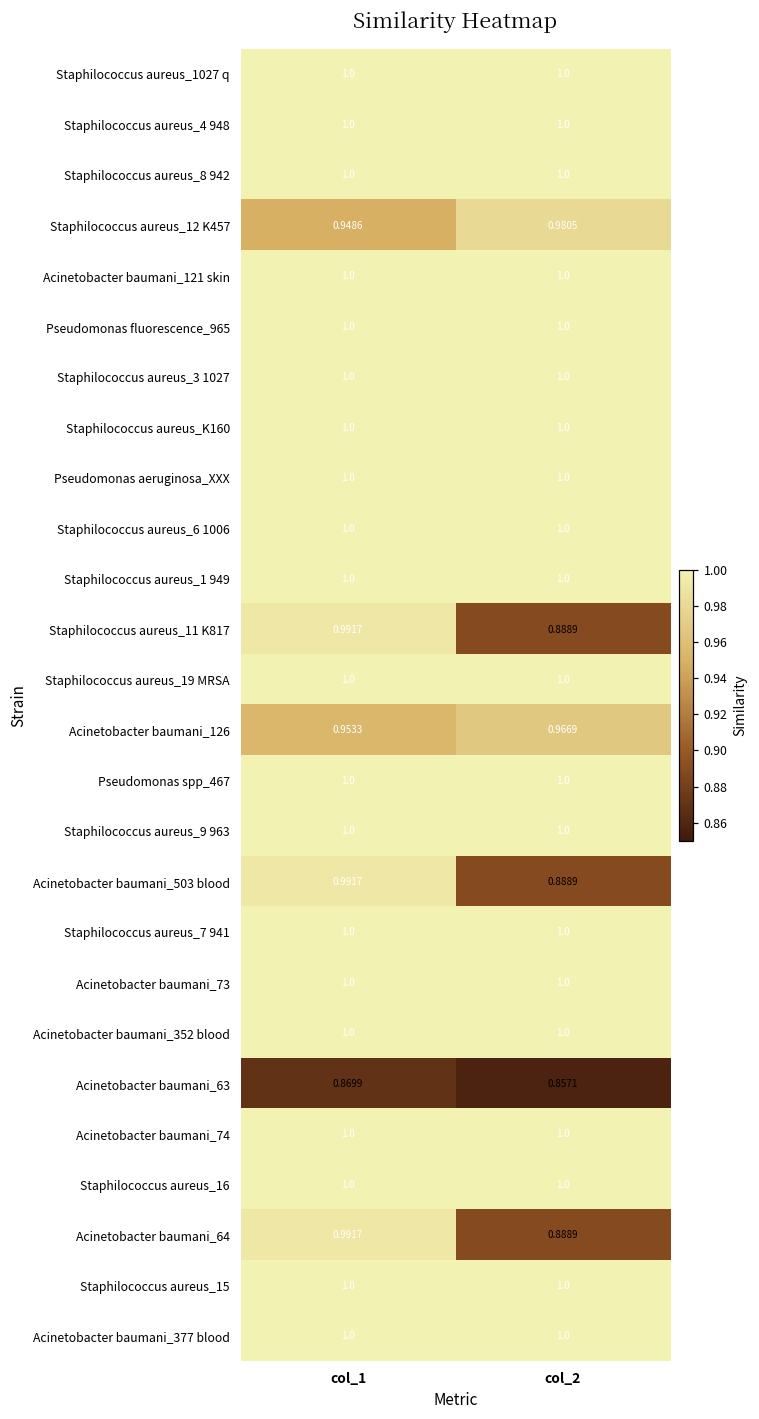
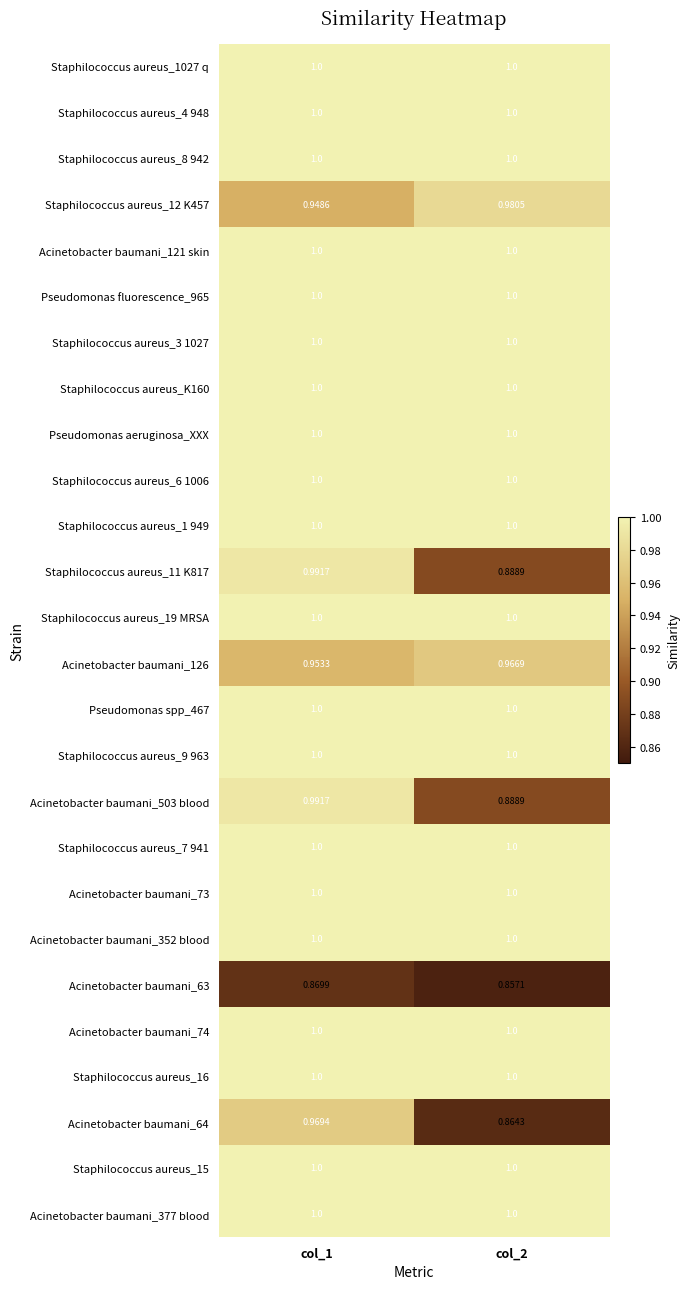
  {
    "Staphilococcus aureus_1027 q": {
      "col_1": 1.0,
      "col_2": 1.0
    },
    "Staphilococcus aureus_4 948": {
      "col_1": 1.0,
      "col_2": 1.0
    },
    "Staphilococcus aureus_8 942": {
      "col_1": 1.0,
      "col_2": 1.0
    },
    "Staphilococcus aureus_12 K457": {
      "col_1": 0.9486,
      "col_2": 0.9805
    },
    "Acinetobacter baumani_121 skin": {
      "col_1": 1.0,
      "col_2": 1.0
    },
    "Pseudomonas fluorescence_965": {
      "col_1": 1.0,
      "col_2": 1.0
    },
    "Staphilococcus aureus_3 1027": {
      "col_1": 1.0,
      "col_2": 1.0
    },
    "Staphilococcus aureus_K160": {
      "col_1": 1.0,
      "col_2": 1.0
    },
    "Pseudomonas aeruginosa_XXX": {
      "col_1": 1.0,
      "col_2": 1.0
    },
    "Staphilococcus aureus_6 1006": {
      "col_1": 1.0,
      "col_2": 1.0
    },
    "Staphilococcus aureus_1 949": {
      "col_1": 1.0,
      "col_2": 1.0
    },
    "Staphilococcus aureus_11 K817": {
      "col_1": 0.9917,
      "col_2": 0.8889
    },
    "Staphilococcus aureus_19 MRSA": {
      "col_1": 1.0,
      "col_2": 1.0
    },
    "Acinetobacter baumani_126": {
      "col_1": 0.9533,
      "col_2": 0.9669
    },
    "Pseudomonas spp_467": {
      "col_1": 1.0,
      "col_2": 1.0
    },
    "Staphilococcus aureus_9 963": {
      "col_1": 1.0,
      "col_2": 1.0
    },
    "Acinetobacter baumani_503 blood": {
      "col_1": 0.9917,
      "col_2": 0.8889
    },
    "Staphilococcus aureus_7 941": {
      "col_1": 1.0,
      "col_2": 1.0
    },
    "Acinetobacter baumani_73": {
      "col_1": 1.0,
      "col_2": 1.0
    },
    "Acinetobacter baumani_352 blood": {
      "col_1": 1.0,
      "col_2": 1.0
    },
    "Acinetobacter baumani_63": {
      "col_1": 0.8699,
      "col_2": 0.8571
    },
    "Acinetobacter baumani_74": {
      "col_1": 1.0,
      "col_2": 1.0
    },
    "Staphilococcus aureus_16": {
      "col_1": 1.0,
      "col_2": 1.0
    },
    "Acinetobacter baumani_64": {
-     "col_1": 0.9917,
-     "col_2": 0.8889
+     "col_1": 0.9694,
+     "col_2": 0.8643
    },
    "Staphilococcus aureus_15": {
      "col_1": 1.0,
      "col_2": 1.0
    },
    "Acinetobacter baumani_377 blood": {
      "col_1": 1.0,
      "col_2": 1.0
    }
  }
